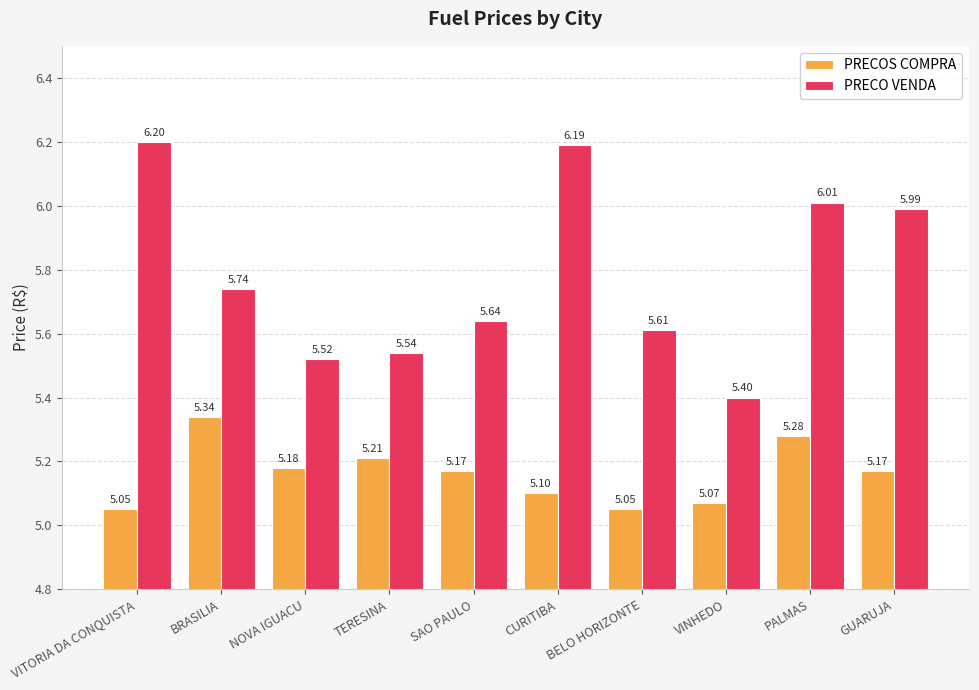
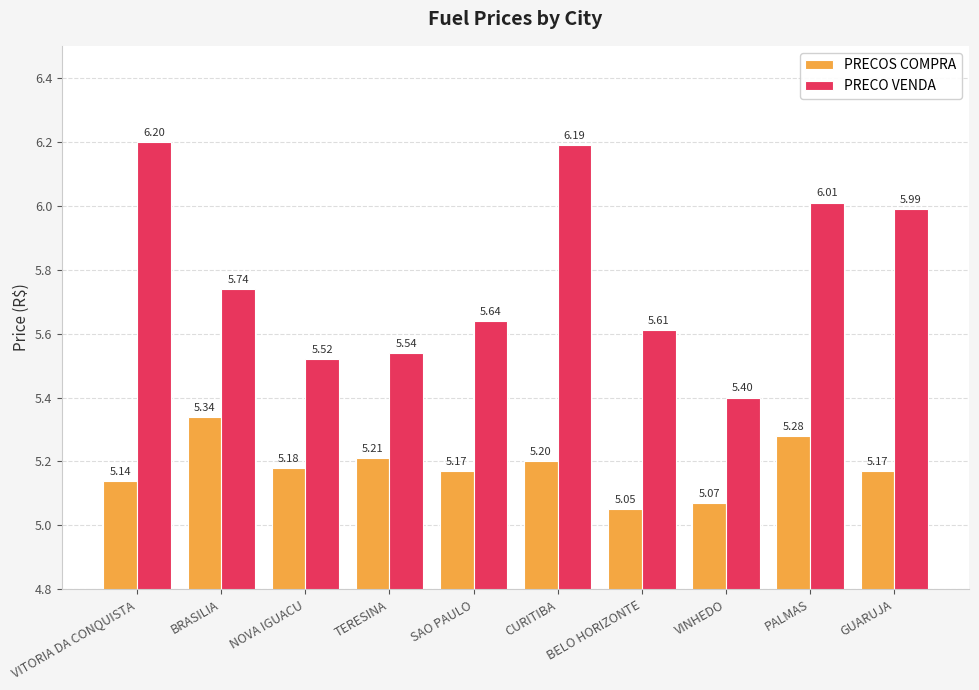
  {
    "PRECOS COMPRA": {
-     "VITORIA DA CONQUISTA": 5.05,
+     "VITORIA DA CONQUISTA": 5.14,
      "BRASILIA": 5.34,
      "NOVA IGUACU": 5.18,
      "TERESINA": 5.21,
      "SAO PAULO": 5.17,
-     "CURITIBA": 5.10,
+     "CURITIBA": 5.20,
      "BELO HORIZONTE": 5.05,
      "VINHEDO": 5.07,
      "PALMAS": 5.28,
      "GUARUJA": 5.17
    },
    "PRECO VENDA": {
      "VITORIA DA CONQUISTA": 6.20,
      "BRASILIA": 5.74,
      "NOVA IGUACU": 5.52,
      "TERESINA": 5.54,
      "SAO PAULO": 5.64,
      "CURITIBA": 6.19,
      "BELO HORIZONTE": 5.61,
      "VINHEDO": 5.40,
      "PALMAS": 6.01,
      "GUARUJA": 5.99
    }
  }
